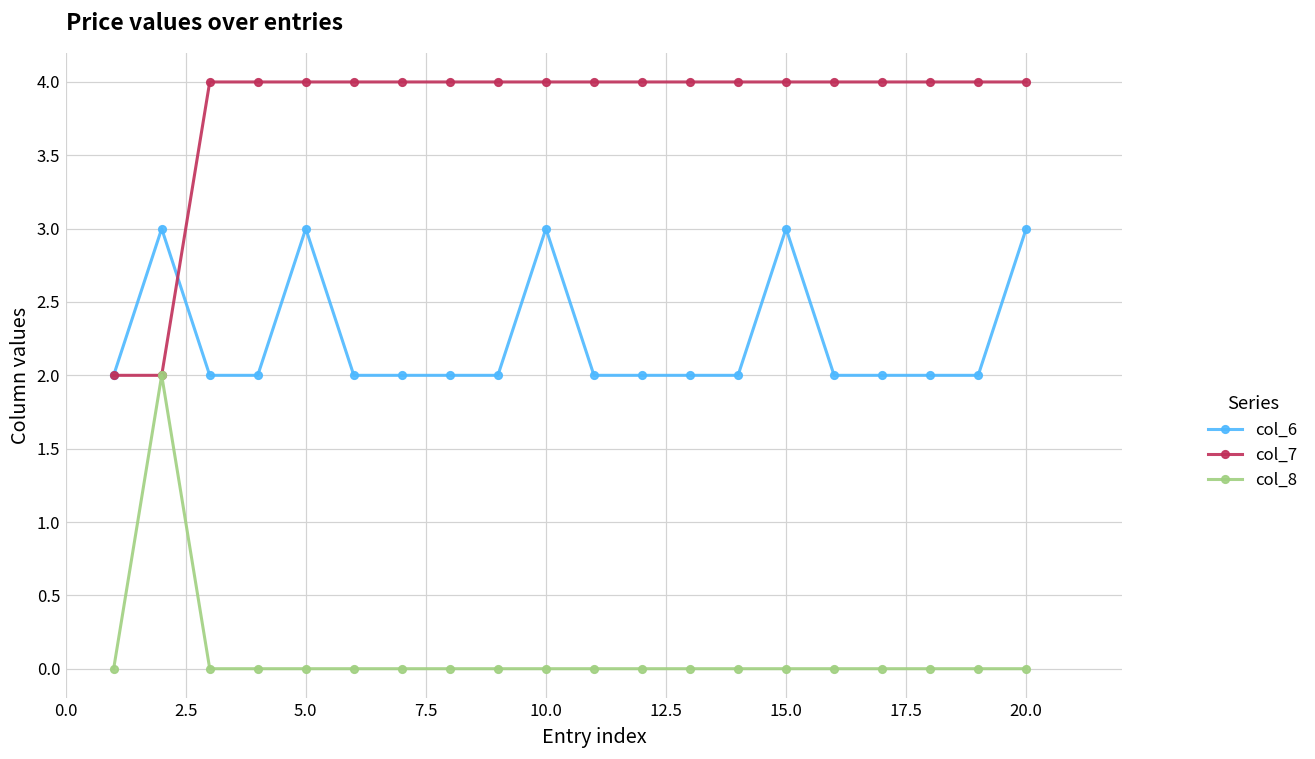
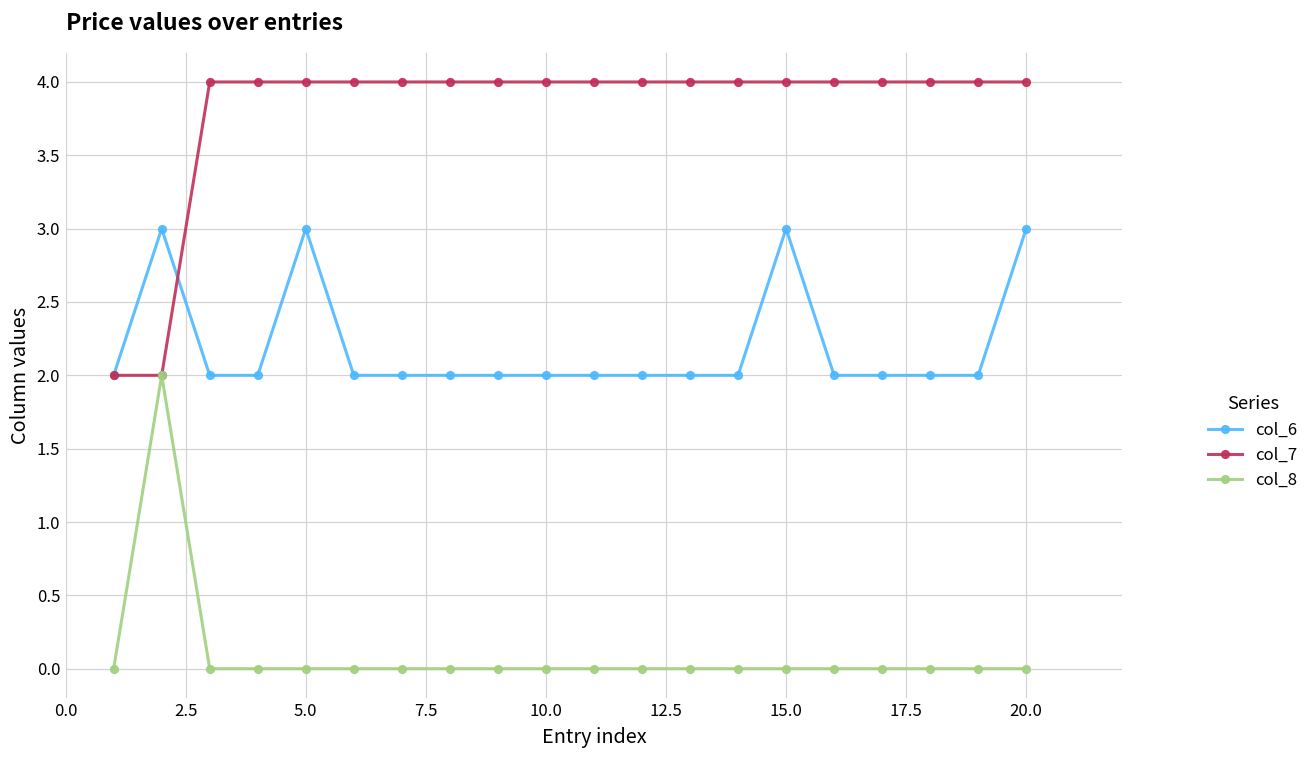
  {
    "col_6": {
      "5.0": 3,
-     "10.0": 3,
+     "10.0": 2,
      "15.0": 3,
      "20.0": 3
    },
    "col_7": {
      "5.0": 4,
      "10.0": 4,
      "15.0": 4,
      "20.0": 4
    },
    "col_8": {
      "5.0": 0,
      "10.0": 0,
      "15.0": 0,
      "20.0": 0
    }
  }
